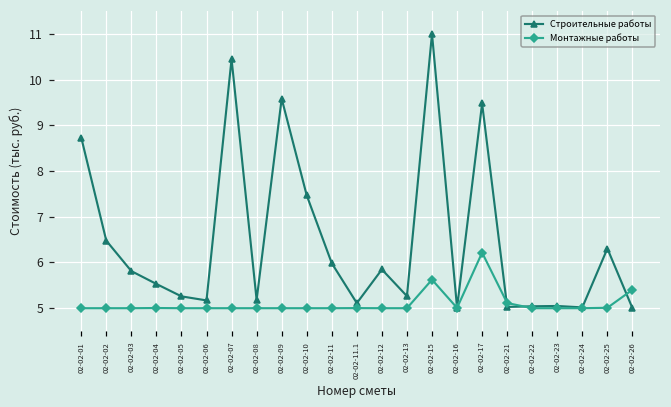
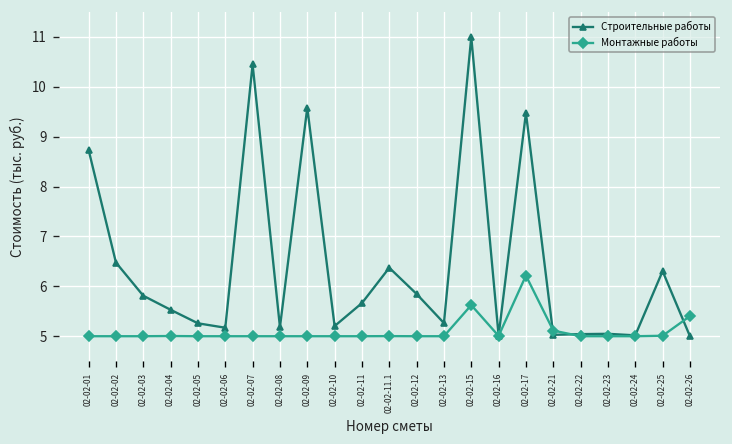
  {
    "Строительные работы": {
      "02-02-01": 8.7,
      "02-02-02": 6.5,
      "02-02-03": 5.8,
      "02-02-04": 5.5,
      "02-02-05": 5.3,
      "02-02-06": 5.2,
      "02-02-07": 10.4,
      "02-02-08": 5.2,
      "02-02-09": 9.6,
-     "02-02-10": 7.5,
-     "02-02-11": 6.0,
-     "02-02-11.1": 5.1,
+     "02-02-10": 5.2,
+     "02-02-11": 5.7,
+     "02-02-11.1": 6.4,
      "02-02-12": 5.8,
      "02-02-13": 5.3,
      "02-02-15": 11.0,
      "02-02-17": 9.5,
      "02-02-21": 5.0,
      "02-02-25": 6.3,
      "02-02-26": 5.0
    },
    "Монтажные работы": {
      "02-02-01": 5.0,
      "02-02-02": 5.0,
      "02-02-03": 5.0,
      "02-02-04": 5.0,
      "02-02-05": 5.0,
      "02-02-06": 5.0,
      "02-02-07": 5.0,
      "02-02-08": 5.0,
      "02-02-09": 5.0,
      "02-02-10": 5.0,
      "02-02-11": 5.0,
      "02-02-11.1": 5.0,
      "02-02-12": 5.0,
      "02-02-13": 5.0,
      "02-02-15": 5.6,
      "02-02-17": 6.2,
      "02-02-21": 5.1,
      "02-02-25": 5.0,
      "02-02-26": 5.4
    }
  }
